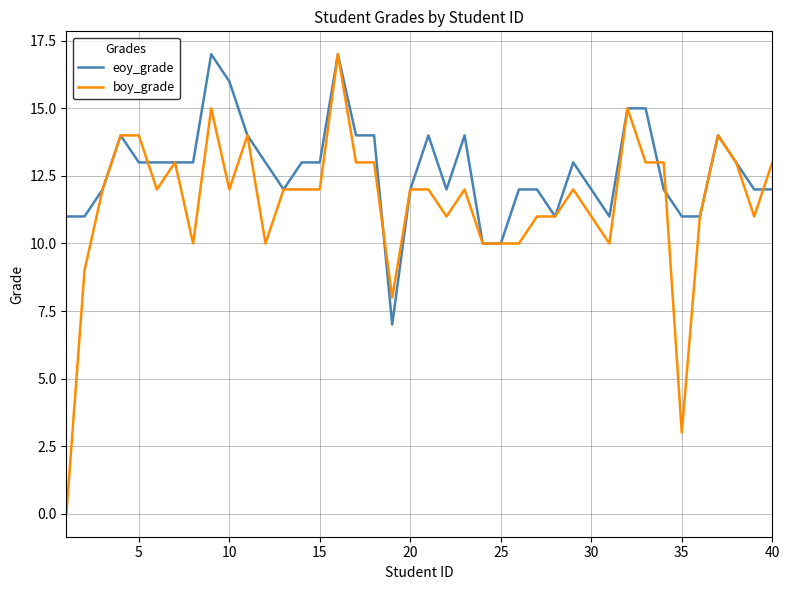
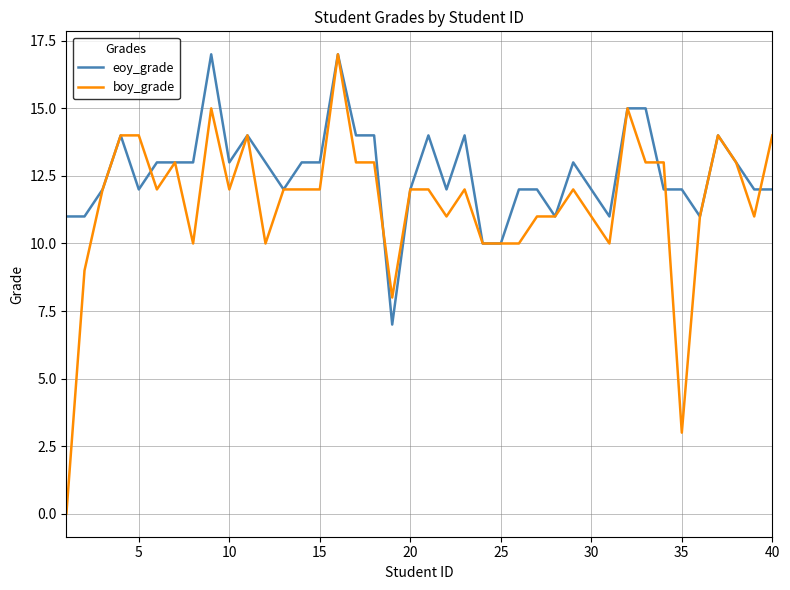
  {
    "eoy_grade": {
-     "5": 13,
-     "10": 16,
+     "5": 12,
+     "10": 13,
      "15": 13,
      "30": 12,
-     "35": 11,
+     "35": 12,
      "40": 12
    },
    "boy_grade": {
      "5": 14,
      "10": 12,
      "15": 12,
      "30": 11,
      "35": 3,
-     "40": 13
+     "40": 14
    }
  }
